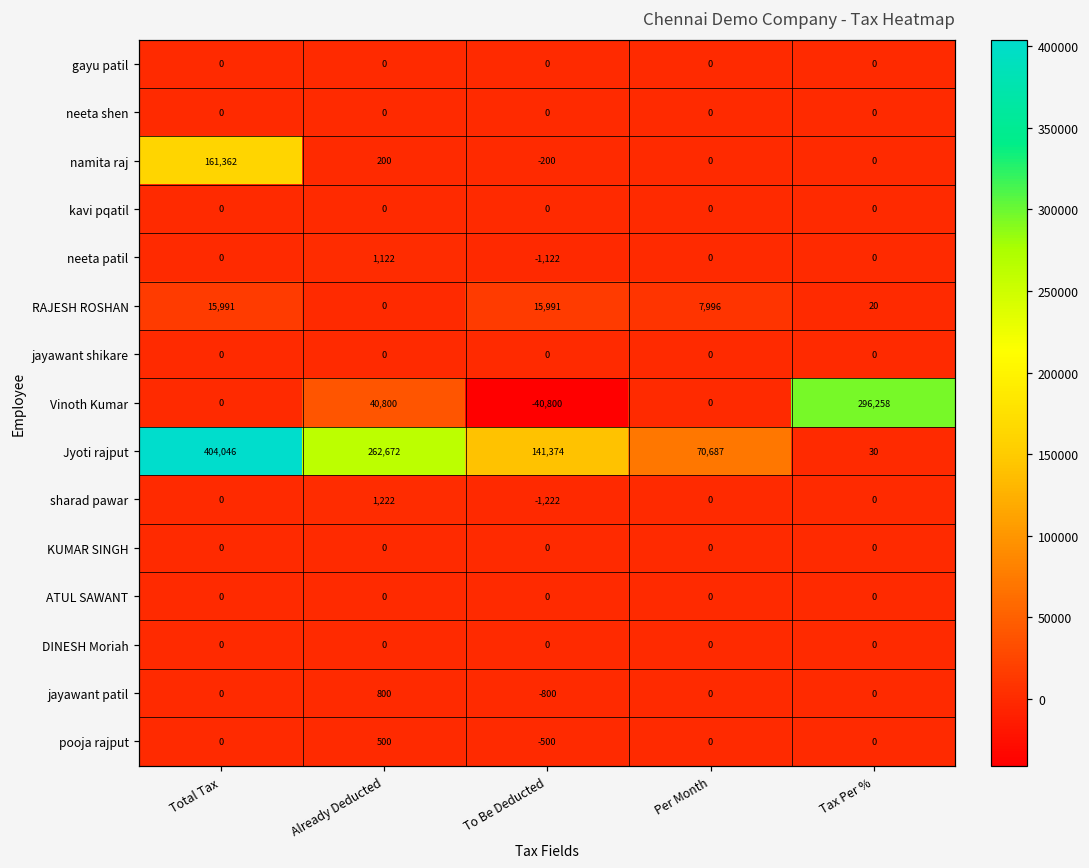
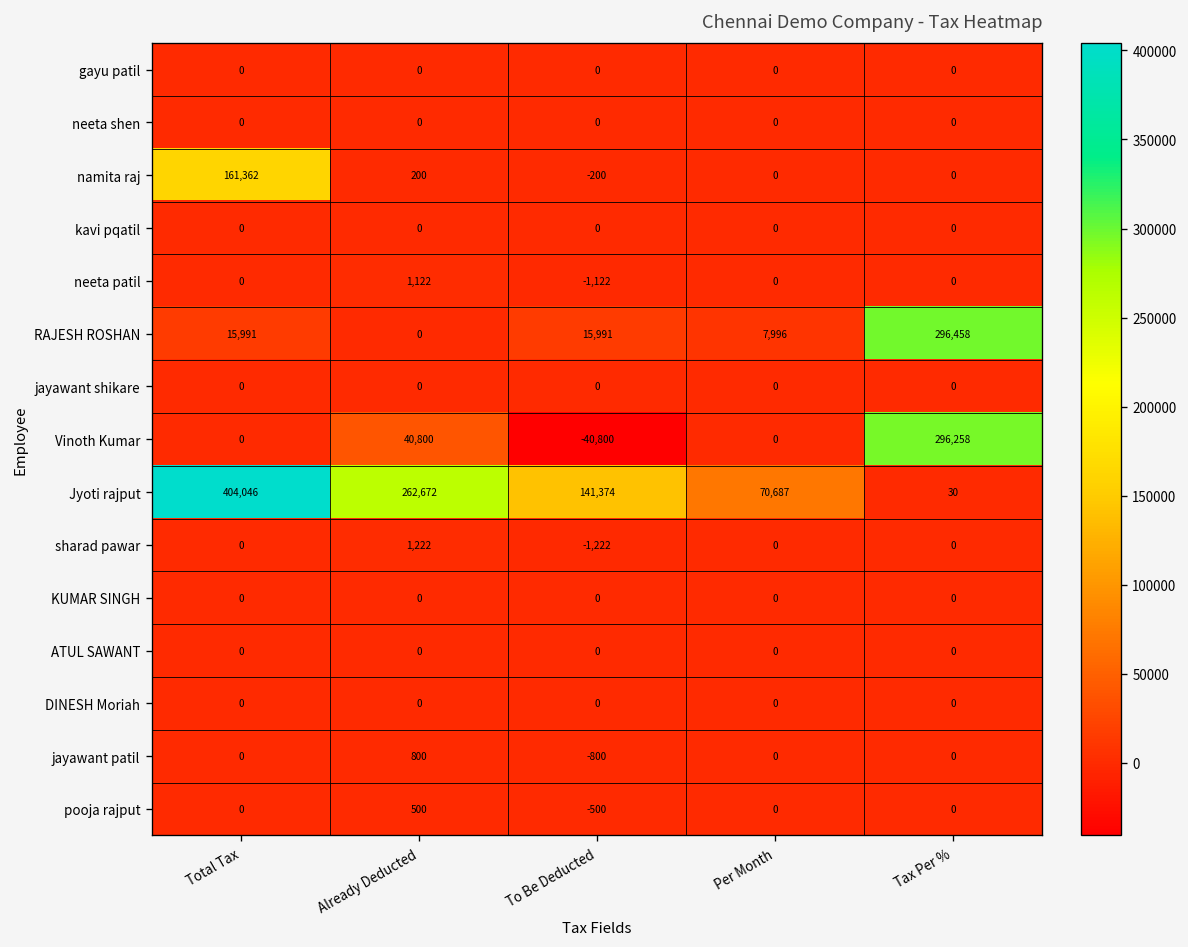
  {
    "gayu patil": {
      "Total Tax": "0",
      "Already Deducted": "0",
      "To Be Deducted": "0",
      "Per Month": "0",
      "Tax Per %": "0"
    },
    "neeta shen": {
      "Total Tax": "0",
      "Already Deducted": "0",
      "To Be Deducted": "0",
      "Per Month": "0",
      "Tax Per %": "0"
    },
    "namita raj": {
      "Total Tax": "161,362",
      "Already Deducted": "200",
      "To Be Deducted": "-200",
      "Per Month": "0",
      "Tax Per %": "0"
    },
    "kavi pqatil": {
      "Total Tax": "0",
      "Already Deducted": "0",
      "To Be Deducted": "0",
      "Per Month": "0",
      "Tax Per %": "0"
    },
    "neeta patil": {
      "Total Tax": "0",
      "Already Deducted": "1,122",
      "To Be Deducted": "-1,122",
      "Per Month": "0",
      "Tax Per %": "0"
    },
    "RAJESH ROSHAN": {
      "Total Tax": "15,991",
      "Already Deducted": "0",
      "To Be Deducted": "15,991",
      "Per Month": "7,996",
-     "Tax Per %": "20"
+     "Tax Per %": "296,458"
    },
    "jayawant shikare": {
      "Total Tax": "0",
      "Already Deducted": "0",
      "To Be Deducted": "0",
      "Per Month": "0",
      "Tax Per %": "0"
    },
    "Vinoth Kumar": {
      "Total Tax": "0",
      "Already Deducted": "40,800",
      "To Be Deducted": "-40,800",
      "Per Month": "0",
      "Tax Per %": "296,258"
    },
    "Jyoti rajput": {
      "Total Tax": "404,046",
      "Already Deducted": "262,672",
      "To Be Deducted": "141,374",
      "Per Month": "70,687",
      "Tax Per %": "30"
    },
    "sharad pawar": {
      "Total Tax": "0",
      "Already Deducted": "1,222",
      "To Be Deducted": "-1,222",
      "Per Month": "0",
      "Tax Per %": "0"
    },
    "KUMAR SINGH": {
      "Total Tax": "0",
      "Already Deducted": "0",
      "To Be Deducted": "0",
      "Per Month": "0",
      "Tax Per %": "0"
    },
    "ATUL SAWANT": {
      "Total Tax": "0",
      "Already Deducted": "0",
      "To Be Deducted": "0",
      "Per Month": "0",
      "Tax Per %": "0"
    },
    "DINESH Moriah": {
      "Total Tax": "0",
      "Already Deducted": "0",
      "To Be Deducted": "0",
      "Per Month": "0",
      "Tax Per %": "0"
    },
    "jayawant patil": {
      "Total Tax": "0",
      "Already Deducted": "800",
      "To Be Deducted": "-800",
      "Per Month": "0",
      "Tax Per %": "0"
    },
    "pooja rajput": {
      "Total Tax": "0",
      "Already Deducted": "500",
      "To Be Deducted": "-500",
      "Per Month": "0",
      "Tax Per %": "0"
    }
  }
